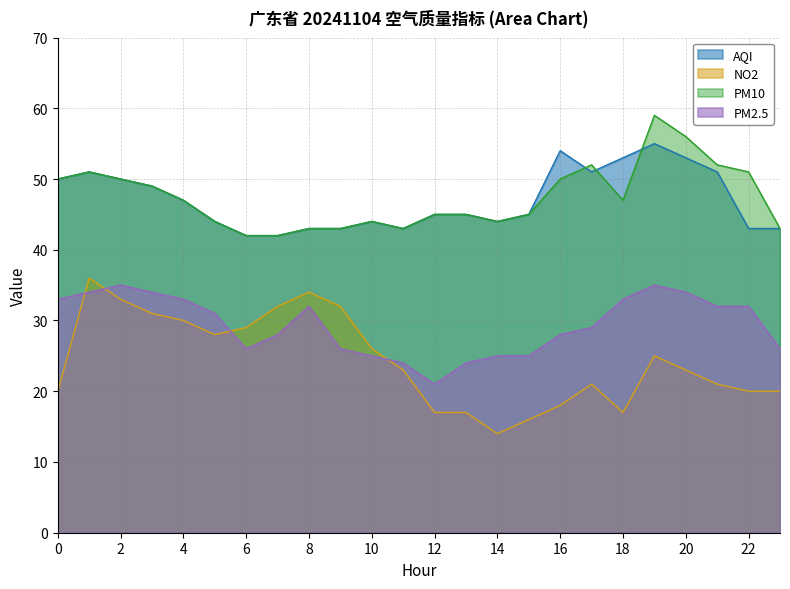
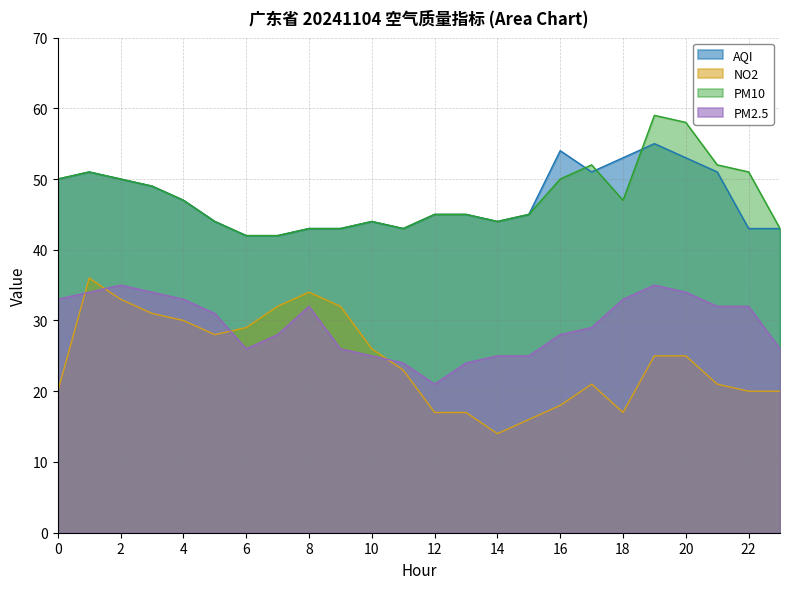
  {
    "AQI": {
      "16": 54,
      "18": 53,
      "20": 53,
      "22": 43
    },
    "NO2": {
      "0": 20,
      "2": 33,
      "4": 30,
      "6": 29,
      "8": 34,
      "10": 26,
      "12": 17,
      "14": 14,
      "16": 18,
      "18": 17,
-     "20": 23,
+     "20": 25,
      "22": 20
    },
    "PM10": {
      "16": 50,
      "18": 47,
-     "20": 56,
+     "20": 58,
      "22": 51
    },
    "PM2.5": {
      "0": 33,
      "2": 35,
      "4": 33,
      "6": 26,
      "8": 32,
      "10": 25,
      "12": 21,
      "14": 25,
      "16": 28,
      "18": 33,
      "20": 34,
      "22": 32
    }
  }
